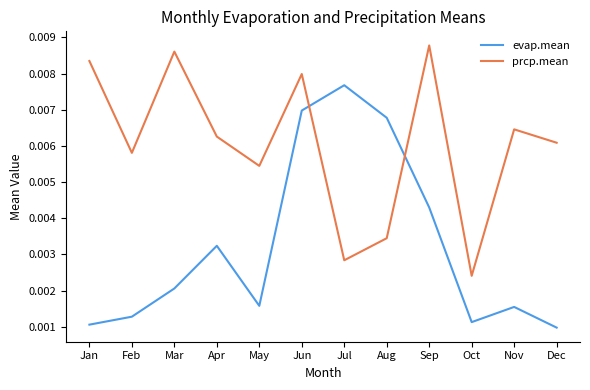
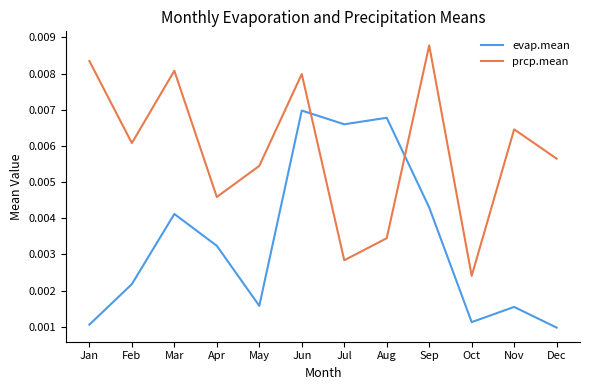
  {
    "evap.mean": {
      "Jan": 0.0011,
-     "Feb": 0.0013,
-     "Mar": 0.0021,
+     "Feb": 0.0022,
+     "Mar": 0.0041,
      "Apr": 0.0032,
      "May": 0.0016,
      "Jun": 0.0070,
-     "Jul": 0.0077,
+     "Jul": 0.0066,
      "Aug": 0.0068,
      "Sep": 0.0043,
      "Oct": 0.0011,
      "Nov": 0.0016,
      "Dec": 0.0010
    },
    "prcp.mean": {
      "Jan": 0.0084,
-     "Feb": 0.0058,
-     "Mar": 0.0086,
-     "Apr": 0.0063,
+     "Feb": 0.0061,
+     "Mar": 0.0081,
+     "Apr": 0.0046,
      "May": 0.0055,
      "Jun": 0.0080,
      "Jul": 0.0028,
      "Aug": 0.0035,
      "Sep": 0.0088,
      "Oct": 0.0024,
      "Nov": 0.0065,
-     "Dec": 0.0061
+     "Dec": 0.0057
    }
  }
